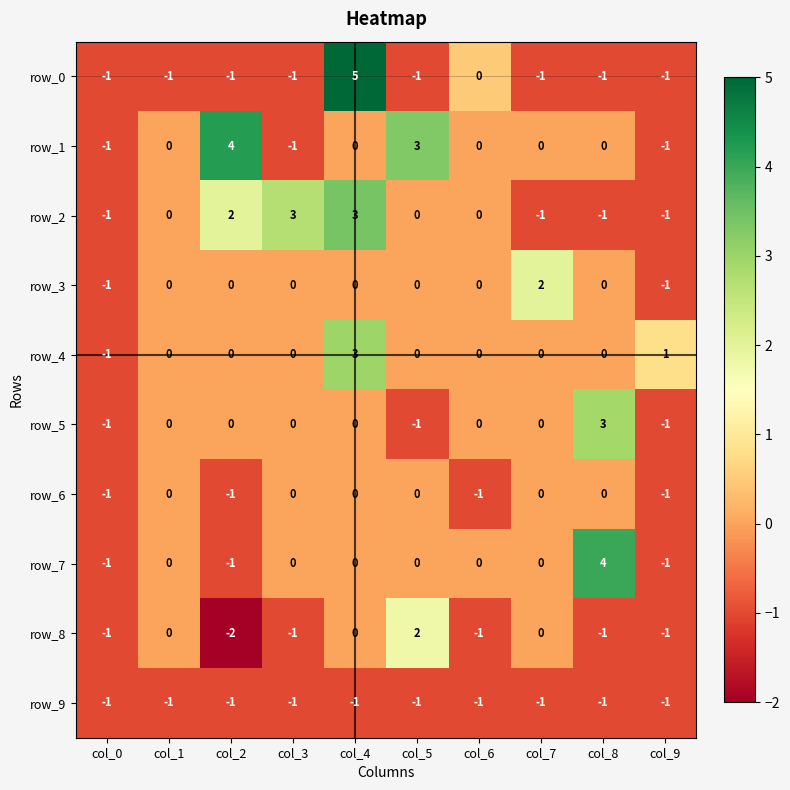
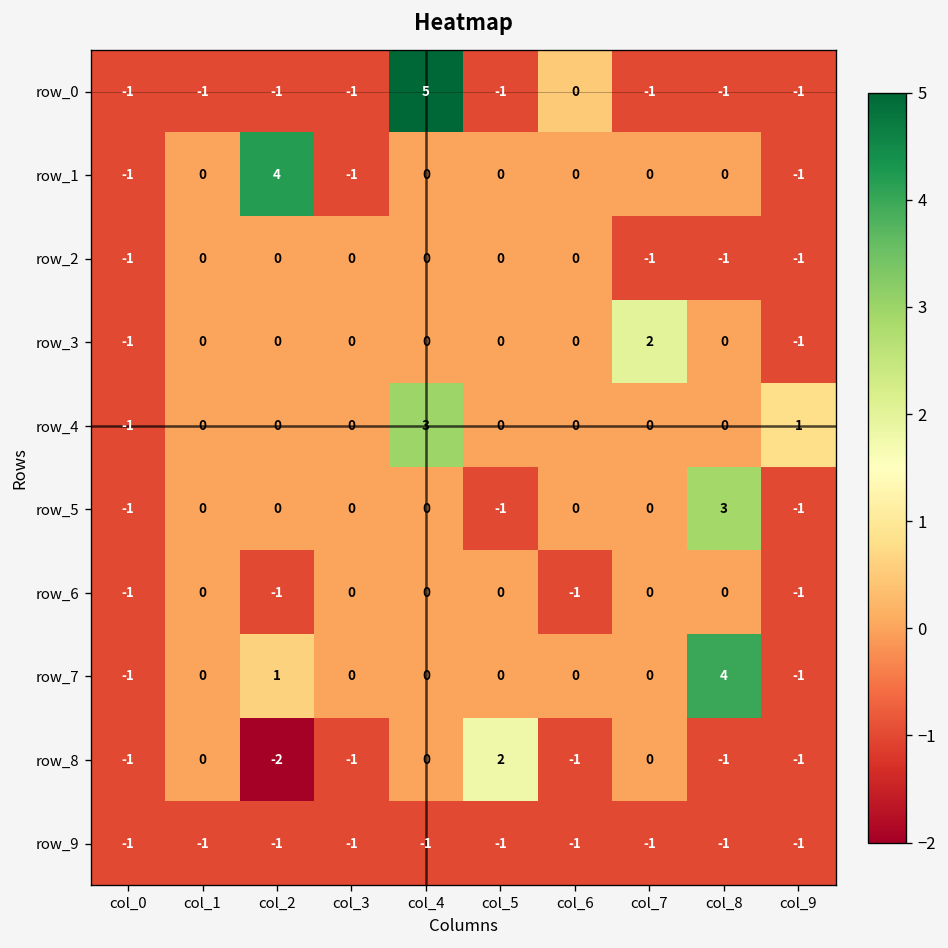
  {
    "row_0": {
      "col_0": -1,
      "col_1": -1,
      "col_2": -1,
      "col_3": -1,
      "col_4": 5,
      "col_5": -1,
      "col_6": 0,
      "col_7": -1,
      "col_8": -1,
      "col_9": -1
    },
    "row_1": {
      "col_0": -1,
      "col_1": 0,
      "col_2": 4,
      "col_3": -1,
      "col_4": 0,
-     "col_5": 3,
+     "col_5": 0,
      "col_6": 0,
      "col_7": 0,
      "col_8": 0,
      "col_9": -1
    },
    "row_2": {
      "col_0": -1,
      "col_1": 0,
-     "col_2": 2,
-     "col_3": 3,
-     "col_4": 3,
+     "col_2": 0,
+     "col_3": 0,
+     "col_4": 0,
      "col_5": 0,
      "col_6": 0,
      "col_7": -1,
      "col_8": -1,
      "col_9": -1
    },
    "row_3": {
      "col_0": -1,
      "col_1": 0,
      "col_2": 0,
      "col_3": 0,
      "col_4": 0,
      "col_5": 0,
      "col_6": 0,
      "col_7": 2,
      "col_8": 0,
      "col_9": -1
    },
    "row_4": {
      "col_0": -1,
      "col_1": 0,
      "col_2": 0,
      "col_3": 0,
      "col_4": 3,
      "col_5": 0,
      "col_6": 0,
      "col_7": 0,
      "col_8": 0,
      "col_9": 1
    },
    "row_5": {
      "col_0": -1,
      "col_1": 0,
      "col_2": 0,
      "col_3": 0,
      "col_4": 0,
      "col_5": -1,
      "col_6": 0,
      "col_7": 0,
      "col_8": 3,
      "col_9": -1
    },
    "row_6": {
      "col_0": -1,
      "col_1": 0,
      "col_2": -1,
      "col_3": 0,
      "col_4": 0,
      "col_5": 0,
      "col_6": -1,
      "col_7": 0,
      "col_8": 0,
      "col_9": -1
    },
    "row_7": {
      "col_0": -1,
      "col_1": 0,
-     "col_2": -1,
+     "col_2": 1,
      "col_3": 0,
      "col_4": 0,
      "col_5": 0,
      "col_6": 0,
      "col_7": 0,
      "col_8": 4,
      "col_9": -1
    },
    "row_8": {
      "col_0": -1,
      "col_1": 0,
      "col_2": -2,
      "col_3": -1,
      "col_4": 0,
      "col_5": 2,
      "col_6": -1,
      "col_7": 0,
      "col_8": -1,
      "col_9": -1
    },
    "row_9": {
      "col_0": -1,
      "col_1": -1,
      "col_2": -1,
      "col_3": -1,
      "col_4": -1,
      "col_5": -1,
      "col_6": -1,
      "col_7": -1,
      "col_8": -1,
      "col_9": -1
    }
  }
